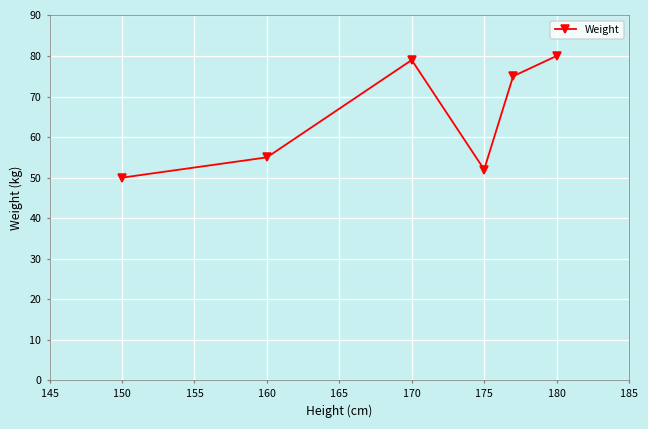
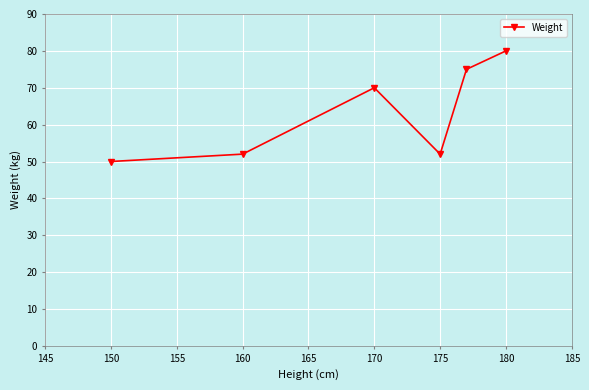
  {
    "150": 50,
-   "160": 55,
-   "170": 79,
+   "160": 52,
+   "170": 70,
    "175": 52,
    "180": 80
  }
